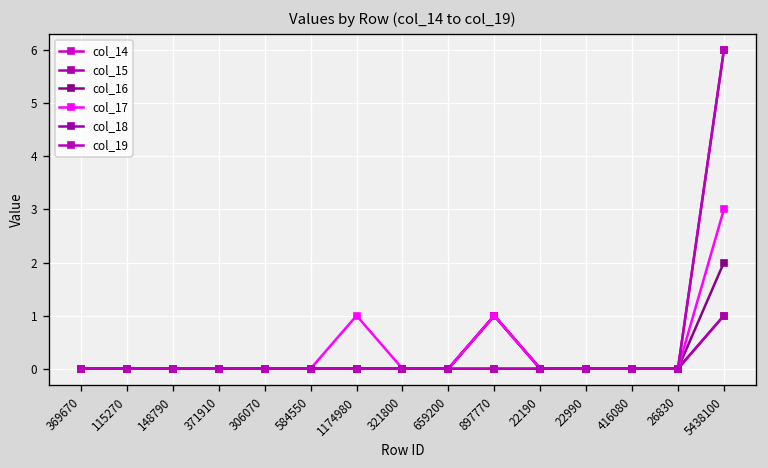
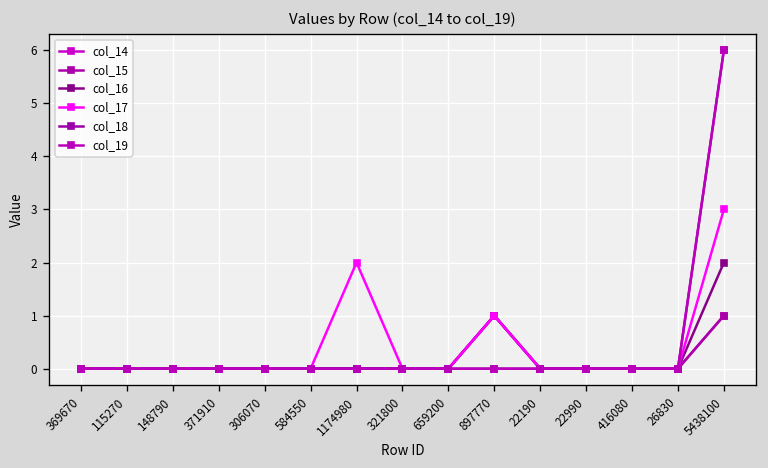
  {
    "col_17": {
-     "1174980": 1,
+     "1174980": 2,
      "5438100": 3
    }
  }
